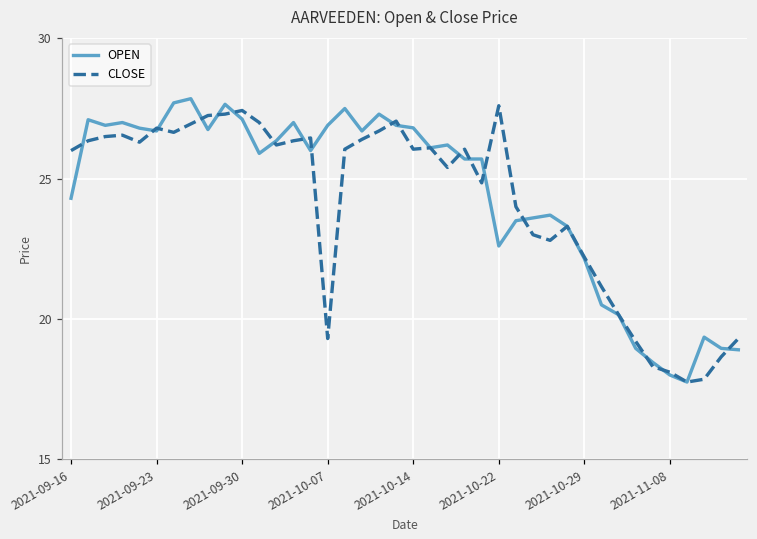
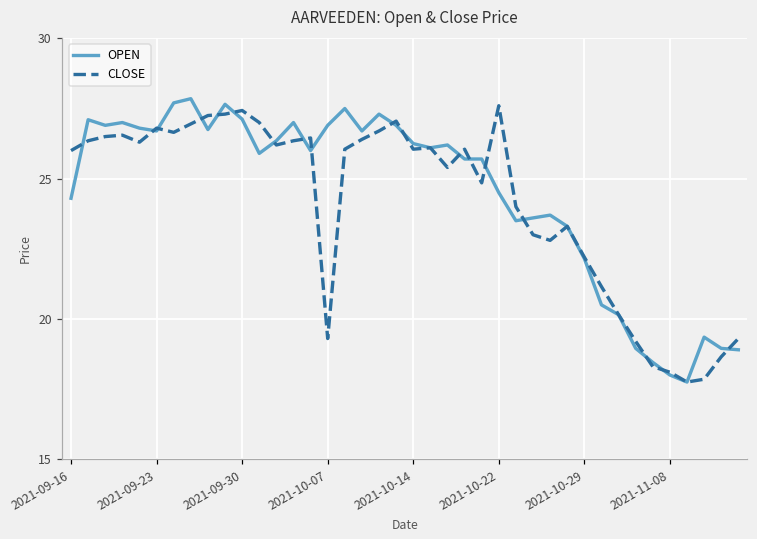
  {
    "OPEN": {
      "2021-09-16": 24.3,
      "2021-09-30": 27.1,
      "2021-10-07": 26.9,
-     "2021-10-14": 26.8,
-     "2021-10-22": 22.6
+     "2021-10-14": 26.3,
+     "2021-10-22": 24.5
    },
    "CLOSE": {
      "2021-09-16": 26.0,
      "2021-09-30": 27.4,
      "2021-10-07": 19.3,
      "2021-10-14": 26.1,
      "2021-10-22": 27.6
    }
  }
